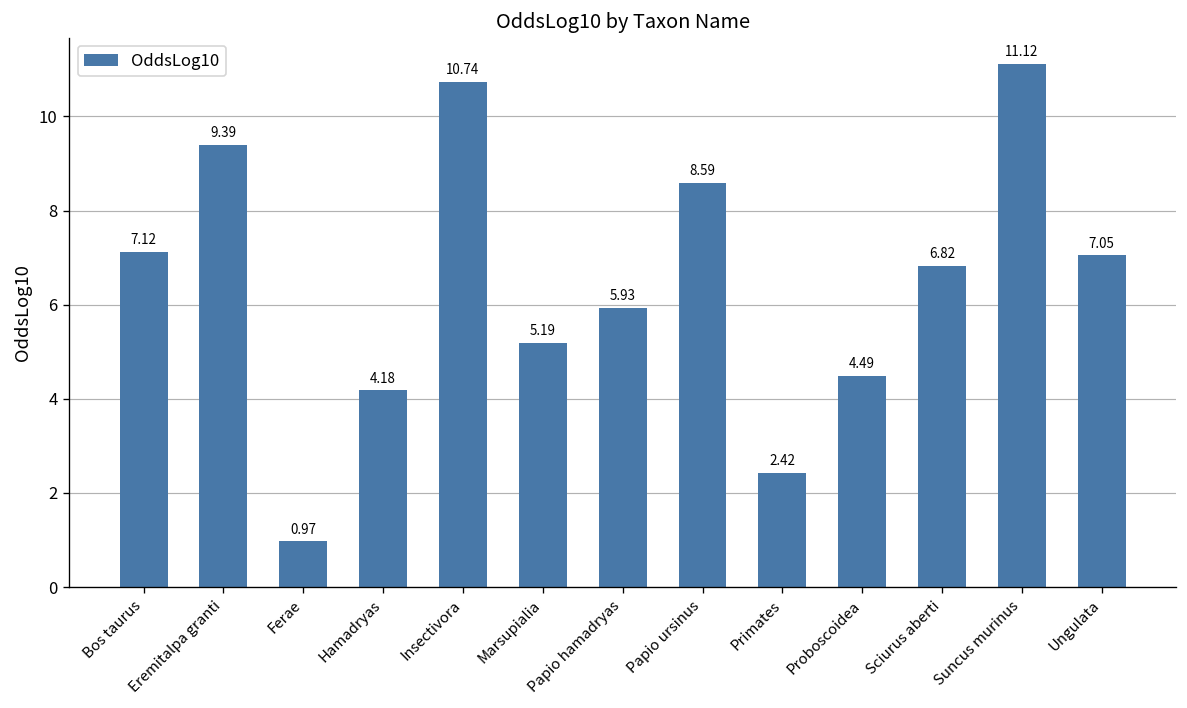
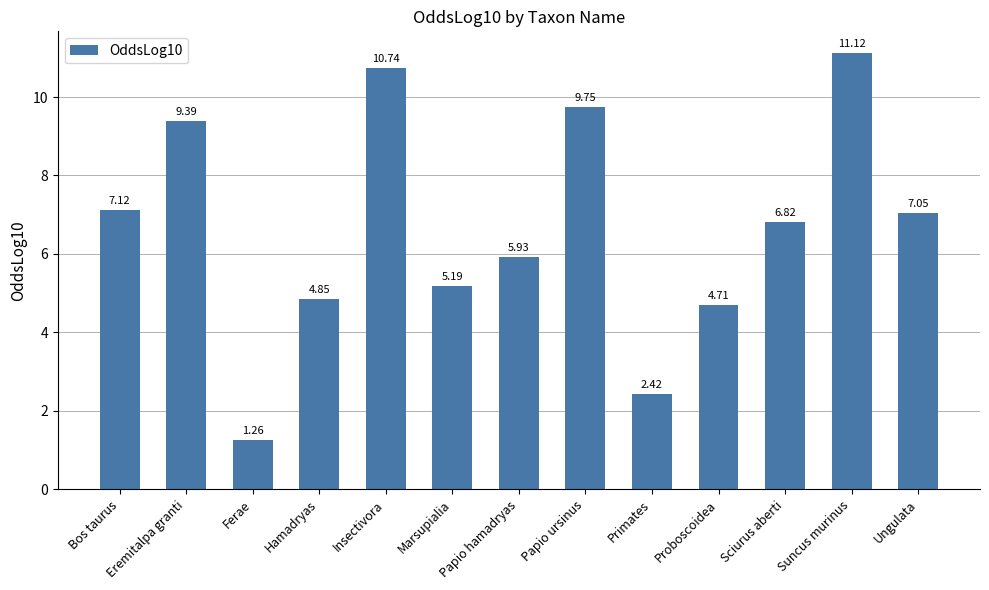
  {
    "Bos taurus": 7.12,
    "Eremitalpa granti": 9.39,
-   "Ferae": 0.97,
-   "Hamadryas": 4.18,
+   "Ferae": 1.26,
+   "Hamadryas": 4.85,
    "Insectivora": 10.74,
    "Marsupialia": 5.19,
    "Papio hamadryas": 5.93,
-   "Papio ursinus": 8.59,
+   "Papio ursinus": 9.75,
    "Primates": 2.42,
-   "Proboscoidea": 4.49,
+   "Proboscoidea": 4.71,
    "Sciurus aberti": 6.82,
    "Suncus murinus": 11.12,
    "Ungulata": 7.05
  }
